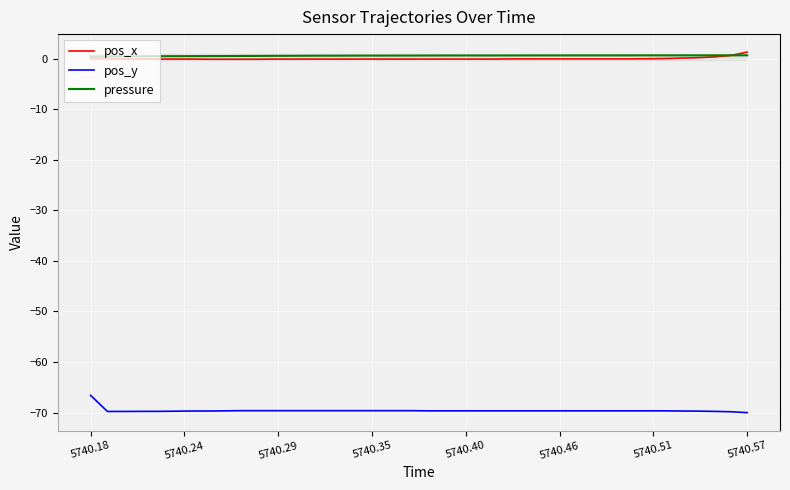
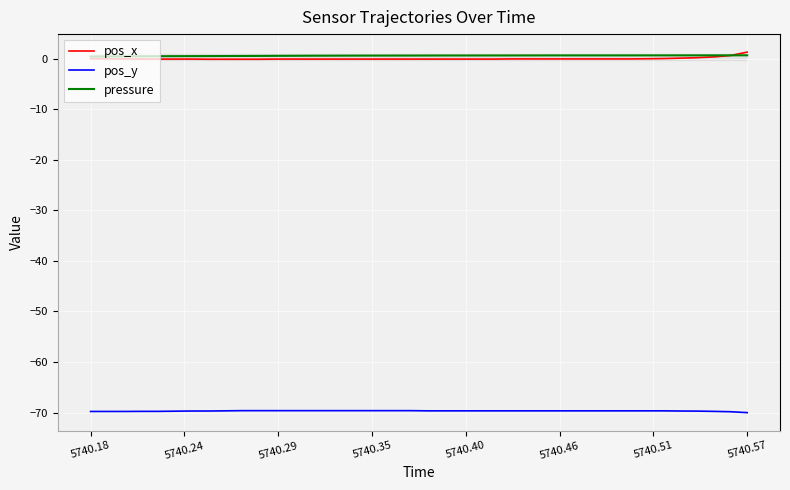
  {
    "pos_y": {
-     "5740.18": -67,
+     "5740.18": -70,
      "5740.57": -70
    }
  }
